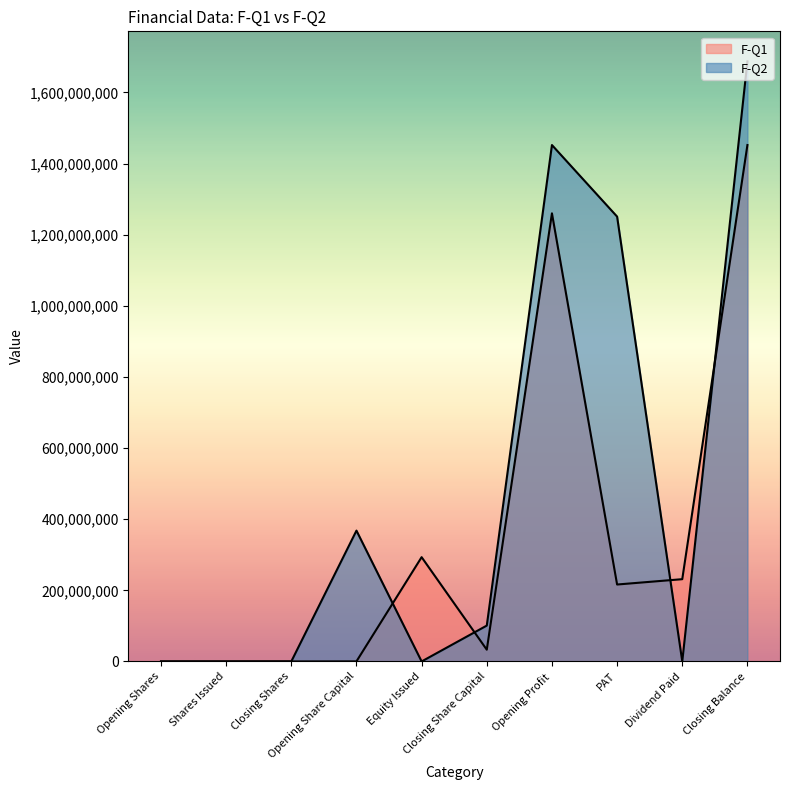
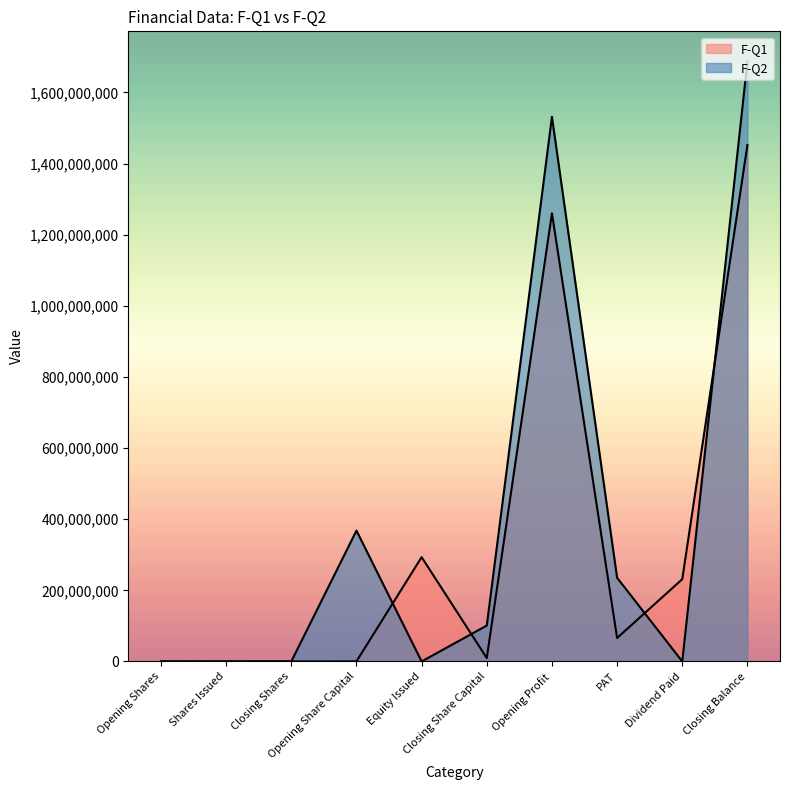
  {
    "F-Q1": {
      "Opening Share Capital": "0",
      "Equity Issued": "290,000,000",
-     "Closing Share Capital": "30,000,000",
+     "Closing Share Capital": "10,000,000",
      "Opening Profit": "1,260,000,000",
-     "PAT": "220,000,000",
+     "PAT": "70,000,000",
      "Dividend Paid": "230,000,000",
      "Closing Balance": "1,450,000,000"
    },
    "F-Q2": {
      "Opening Share Capital": "370,000,000",
      "Equity Issued": "0",
      "Closing Share Capital": "100,000,000",
-     "Opening Profit": "1,450,000,000",
-     "PAT": "1,250,000,000",
+     "Opening Profit": "1,530,000,000",
+     "PAT": "240,000,000",
      "Dividend Paid": "0"
    }
  }
